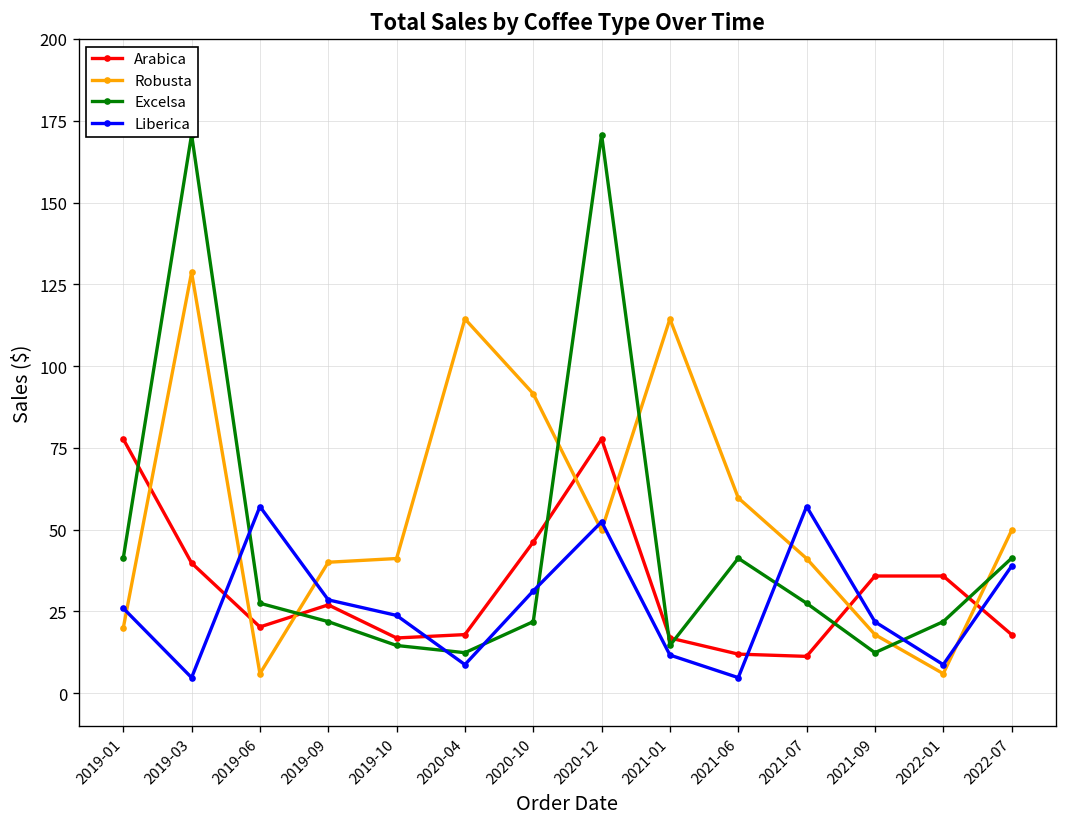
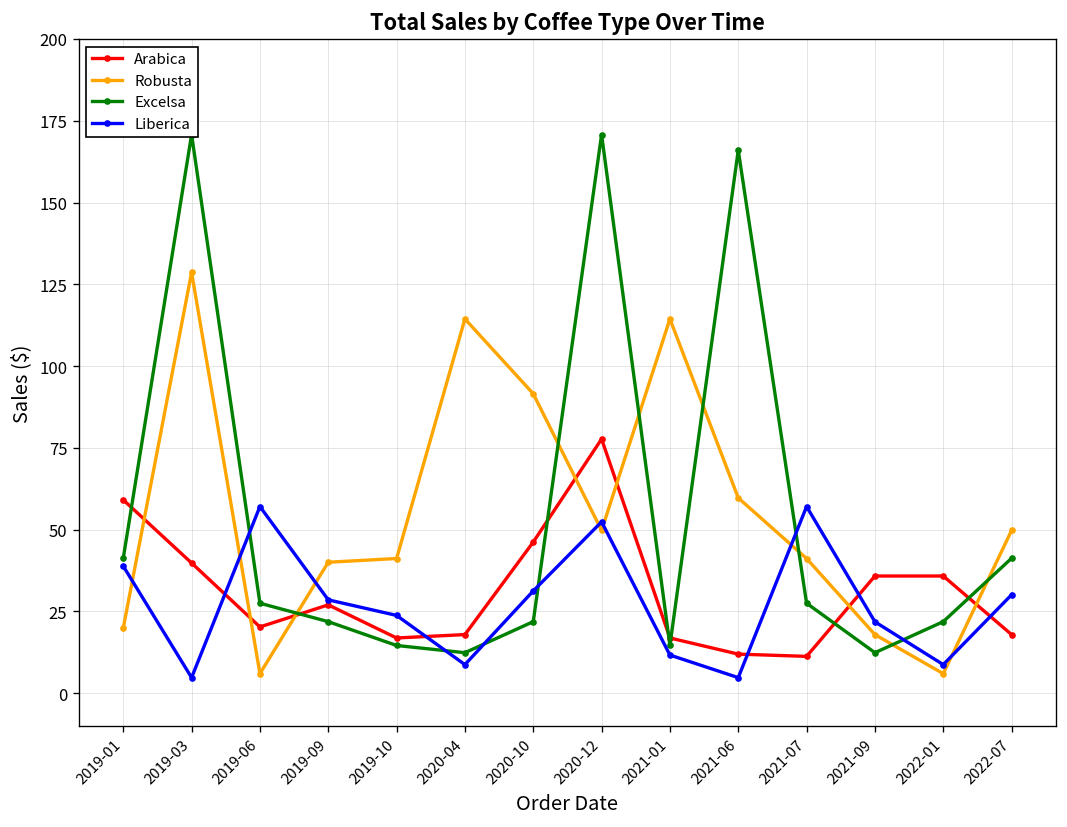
  {
    "Arabica": {
-     "2019-01": 78,
+     "2019-01": 59,
      "2019-03": 40,
      "2019-06": 20,
      "2019-09": 27,
      "2019-10": 17,
      "2020-04": 18,
      "2020-10": 46,
      "2020-12": 78,
      "2021-01": 17,
      "2021-06": 12,
      "2021-07": 11,
      "2021-09": 36,
      "2022-01": 36,
      "2022-07": 18
    },
    "Robusta": {
      "2019-01": 20,
      "2019-03": 129,
      "2019-06": 6,
      "2019-09": 40,
      "2019-10": 41,
      "2020-04": 114,
      "2020-10": 92,
      "2020-12": 50,
      "2021-01": 114,
      "2021-06": 60,
      "2021-07": 41,
      "2021-09": 18,
      "2022-01": 6,
      "2022-07": 50
    },
    "Excelsa": {
      "2019-01": 41,
      "2019-06": 28,
      "2019-09": 22,
      "2019-10": 15,
      "2020-04": 12,
      "2020-10": 22,
      "2020-12": 171,
      "2021-01": 15,
-     "2021-06": 41,
+     "2021-06": 166,
      "2021-07": 28,
      "2021-09": 12,
      "2022-01": 22,
      "2022-07": 41
    },
    "Liberica": {
-     "2019-01": 26,
+     "2019-01": 39,
      "2019-03": 5,
      "2019-06": 57,
      "2019-09": 29,
      "2019-10": 24,
      "2020-04": 9,
      "2020-10": 31,
      "2020-12": 52,
      "2021-01": 12,
      "2021-06": 5,
      "2021-07": 57,
      "2021-09": 22,
      "2022-01": 9,
-     "2022-07": 39
+     "2022-07": 30
    }
  }
